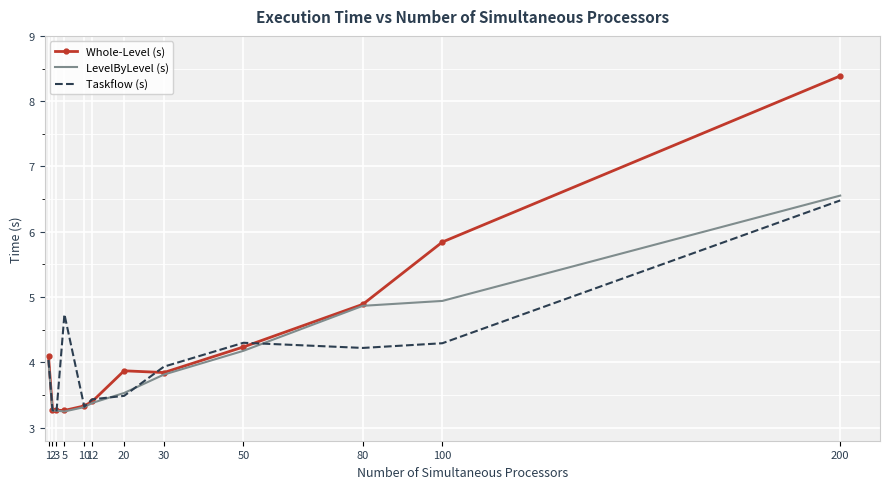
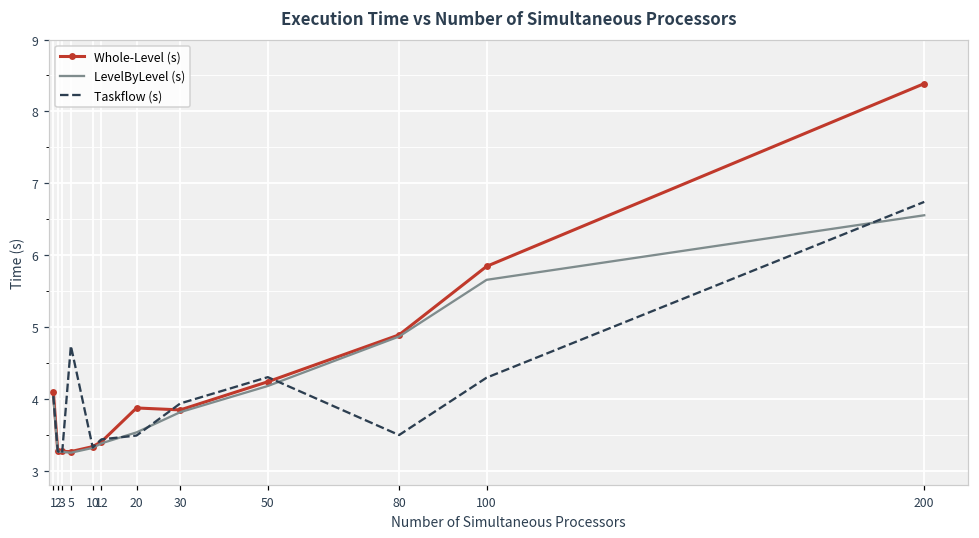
  {
    "Whole-Level (s)": {
      "20": 3.9,
      "50": 4.2,
      "100": 5.8,
      "200": 8.4
    },
    "LevelByLevel (s)": {
      "20": 3.5,
      "50": 4.2,
-     "100": 4.9,
+     "100": 5.7,
      "200": 6.6
    },
    "Taskflow (s)": {
      "5": 4.7,
      "20": 3.5,
      "30": 3.9,
      "50": 4.3,
-     "80": 4.2,
+     "80": 3.5,
      "100": 4.3,
-     "200": 6.5
+     "200": 6.7
    }
  }
